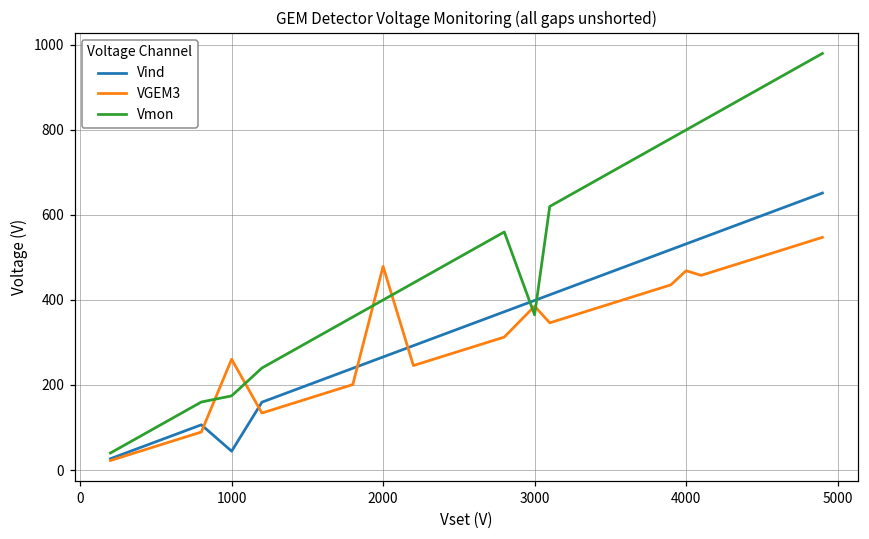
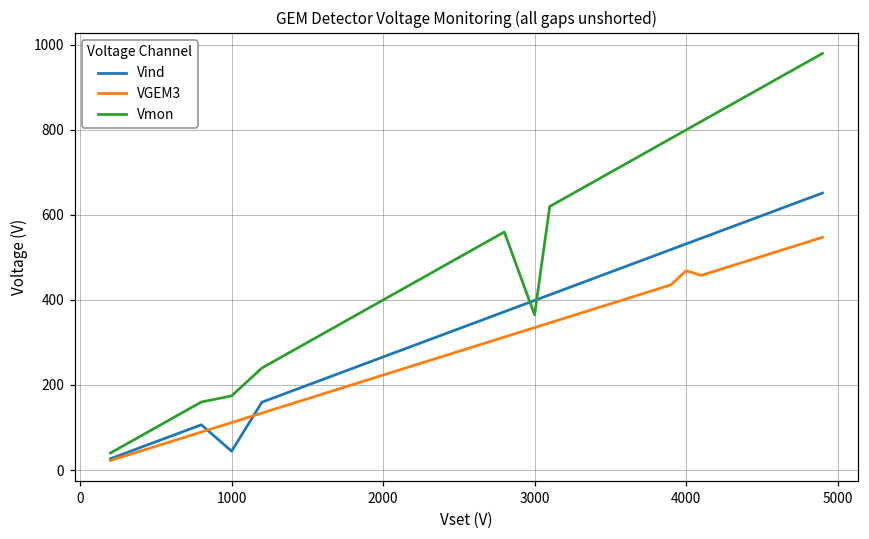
  {
    "Vind": {
      "1000": 40,
      "2000": 270,
      "3000": 400,
      "4000": 530
    },
    "VGEM3": {
-     "1000": 260,
-     "2000": 480,
-     "3000": 390,
+     "1000": 110,
+     "2000": 220,
+     "3000": 340,
      "4000": 470
    },
    "Vmon": {
      "1000": 170,
      "2000": 400,
      "3000": 360,
      "4000": 800
    }
  }
